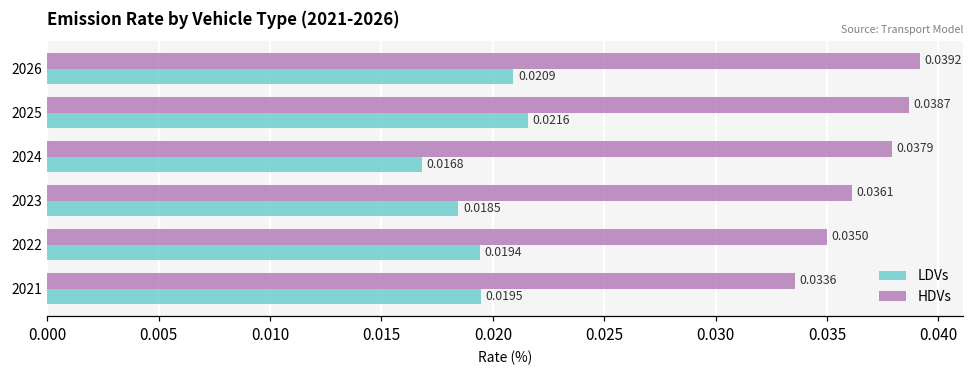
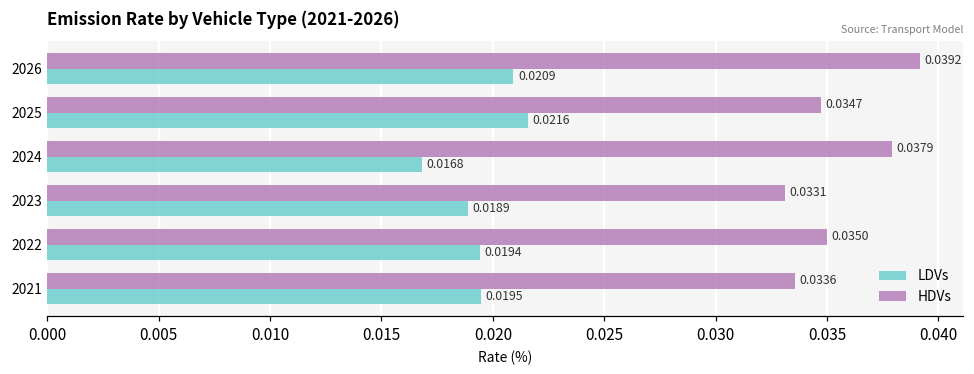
  {
    "LDVs": {
      "2026": 0.0209,
      "2025": 0.0216,
      "2024": 0.0168,
-     "2023": 0.0185,
+     "2023": 0.0189,
      "2022": 0.0194,
      "2021": 0.0195
    },
    "HDVs": {
      "2026": 0.0392,
-     "2025": 0.0387,
+     "2025": 0.0347,
      "2024": 0.0379,
-     "2023": 0.0361,
+     "2023": 0.0331,
      "2022": 0.0350,
      "2021": 0.0336
    }
  }
